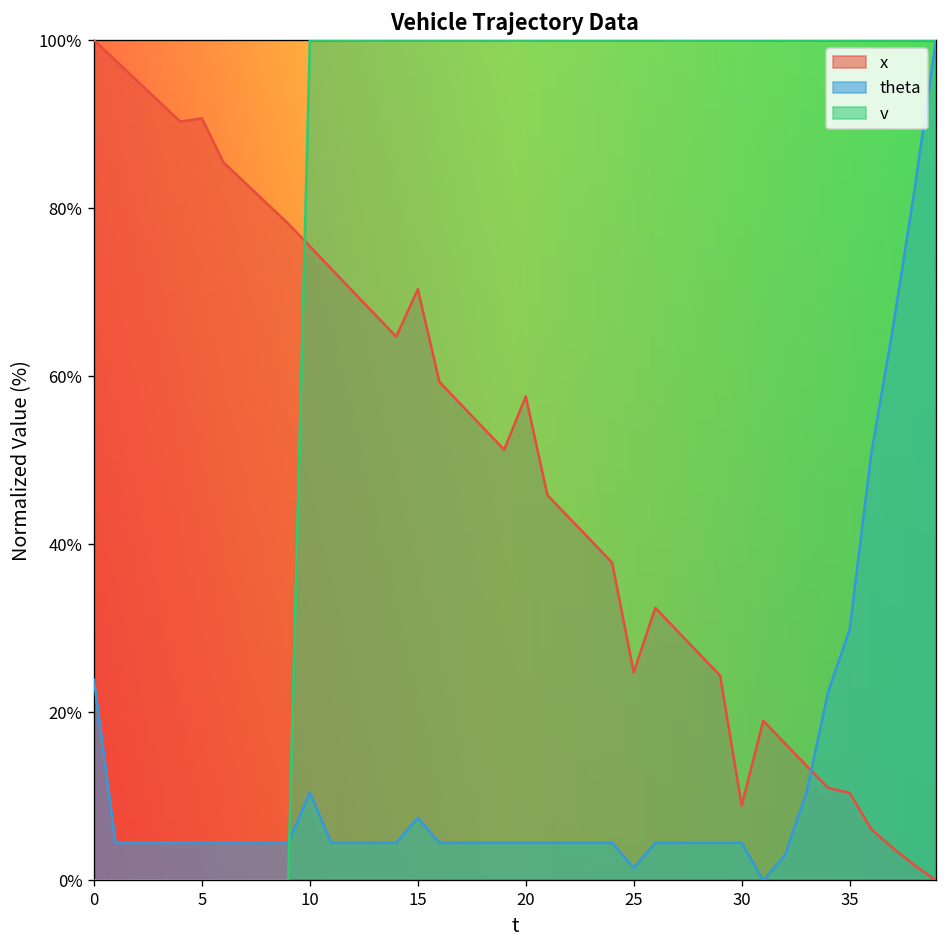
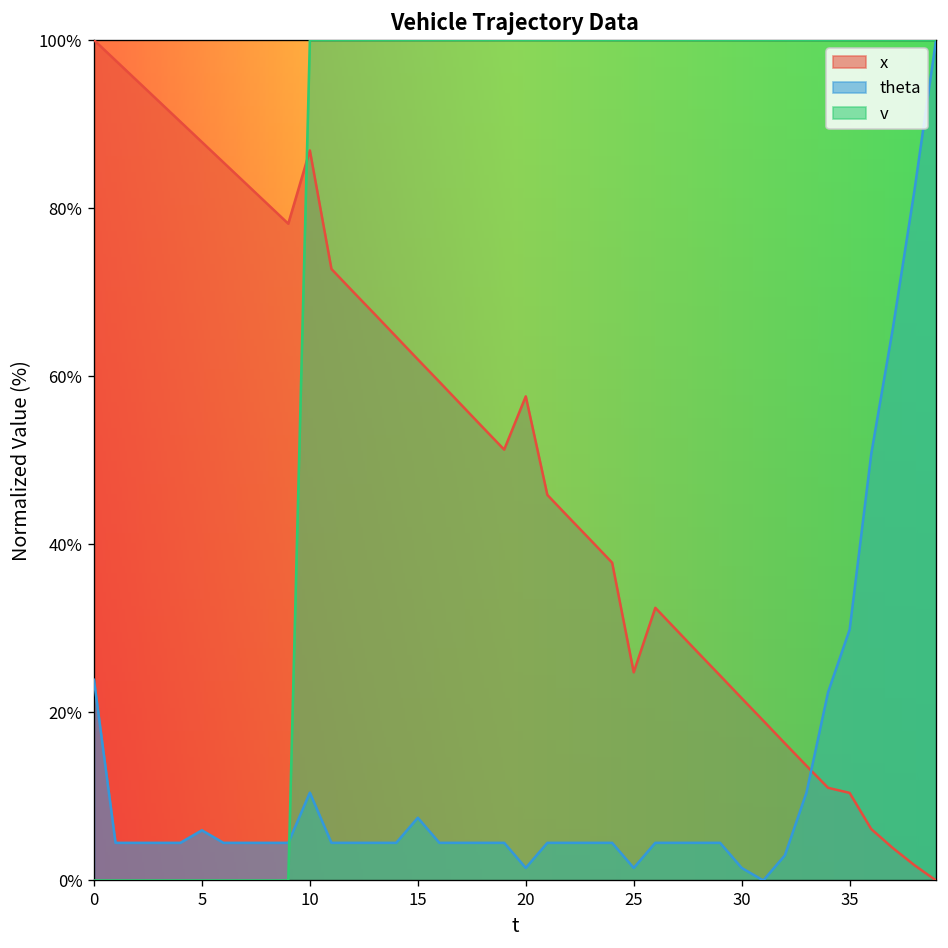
  {
    "x": {
      "0": "100%",
-     "5": "91%",
-     "10": "75%",
-     "15": "70%",
+     "5": "88%",
+     "10": "87%",
+     "15": "62%",
      "20": "58%",
      "25": "25%",
-     "30": "9%",
+     "30": "22%",
      "35": "10%"
    },
    "theta": {
      "0": "24%",
-     "5": "4%",
+     "5": "6%",
      "10": "10%",
      "15": "7%",
-     "20": "4%",
+     "20": "1%",
      "25": "1%",
-     "30": "4%",
+     "30": "1%",
      "35": "30%"
    },
    "v": {
      "0": "0%",
      "5": "0%",
      "10": "100%",
      "15": "100%",
      "20": "100%",
      "25": "100%",
      "30": "100%",
      "35": "100%"
    }
  }
